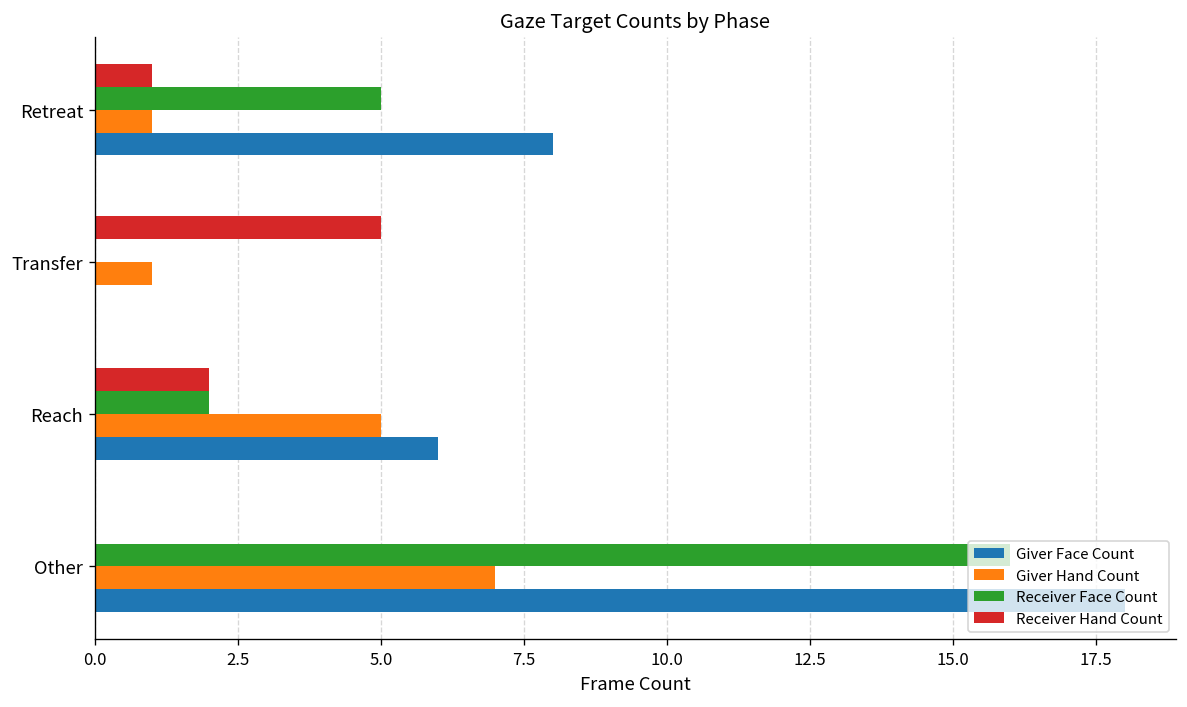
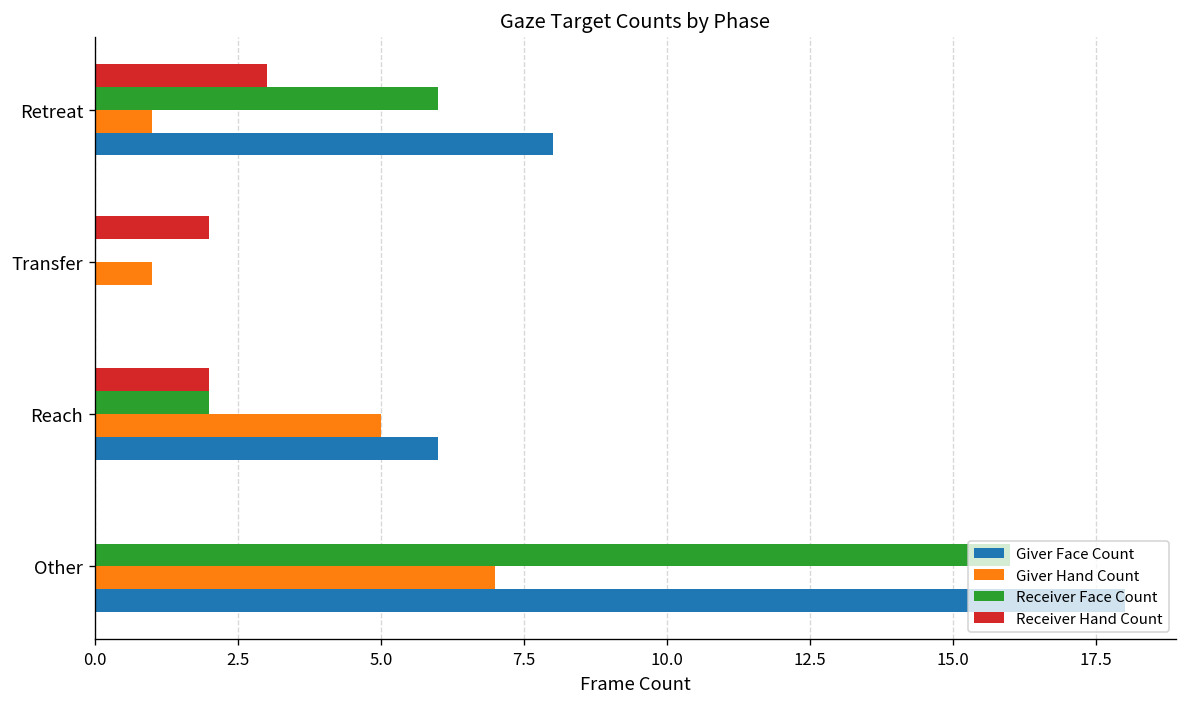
  {
    "Giver Face Count": {
      "Retreat": 8,
      "Transfer": 0,
      "Reach": 6
    },
    "Giver Hand Count": {
      "Retreat": 1,
      "Transfer": 1,
      "Reach": 5,
      "Other": 7
    },
    "Receiver Face Count": {
-     "Retreat": 5,
+     "Retreat": 6,
      "Transfer": 0,
      "Reach": 2
    },
    "Receiver Hand Count": {
-     "Retreat": 1,
-     "Transfer": 5,
+     "Retreat": 3,
+     "Transfer": 2,
      "Reach": 2,
      "Other": 0
    }
  }
